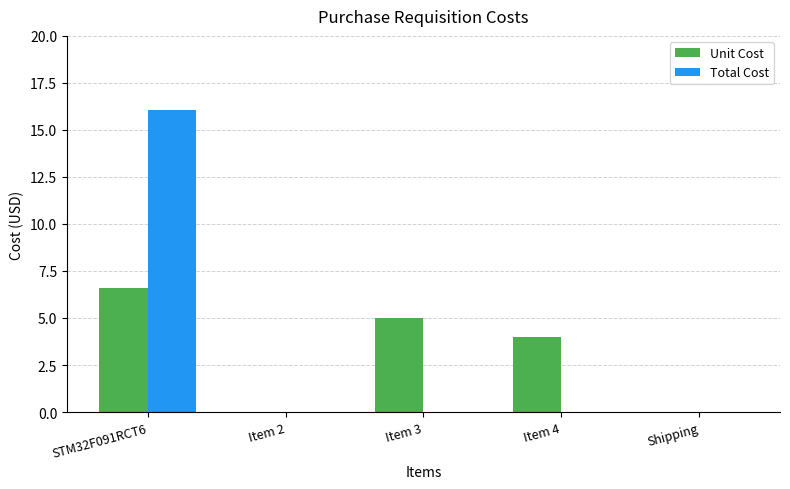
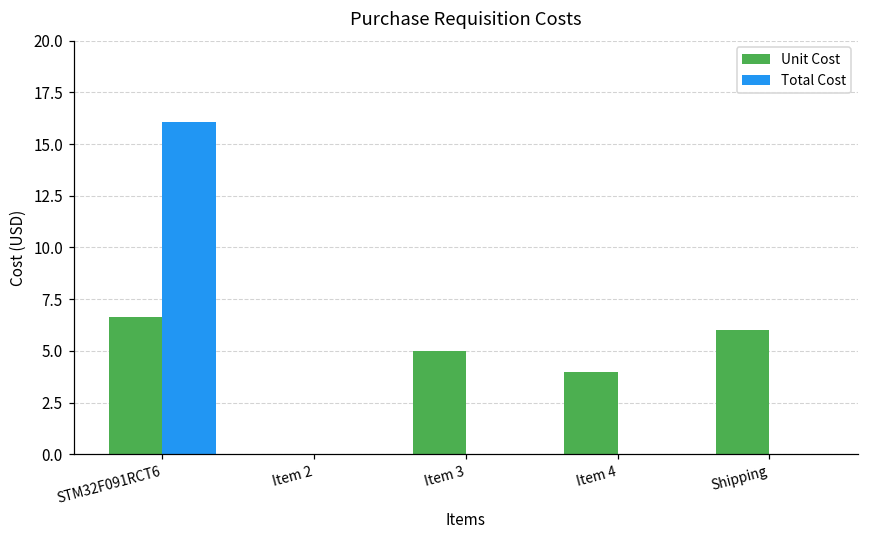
  {
    "Unit Cost": {
      "STM32F091RCT6": 6.6,
      "Item 2": 0,
      "Item 3": 5,
      "Item 4": 4,
-     "Shipping": 0
+     "Shipping": 6
    },
    "Total Cost": {
      "STM32F091RCT6": 16,
      "Item 2": 0,
      "Item 3": 0,
      "Item 4": 0,
      "Shipping": 0
    }
  }
